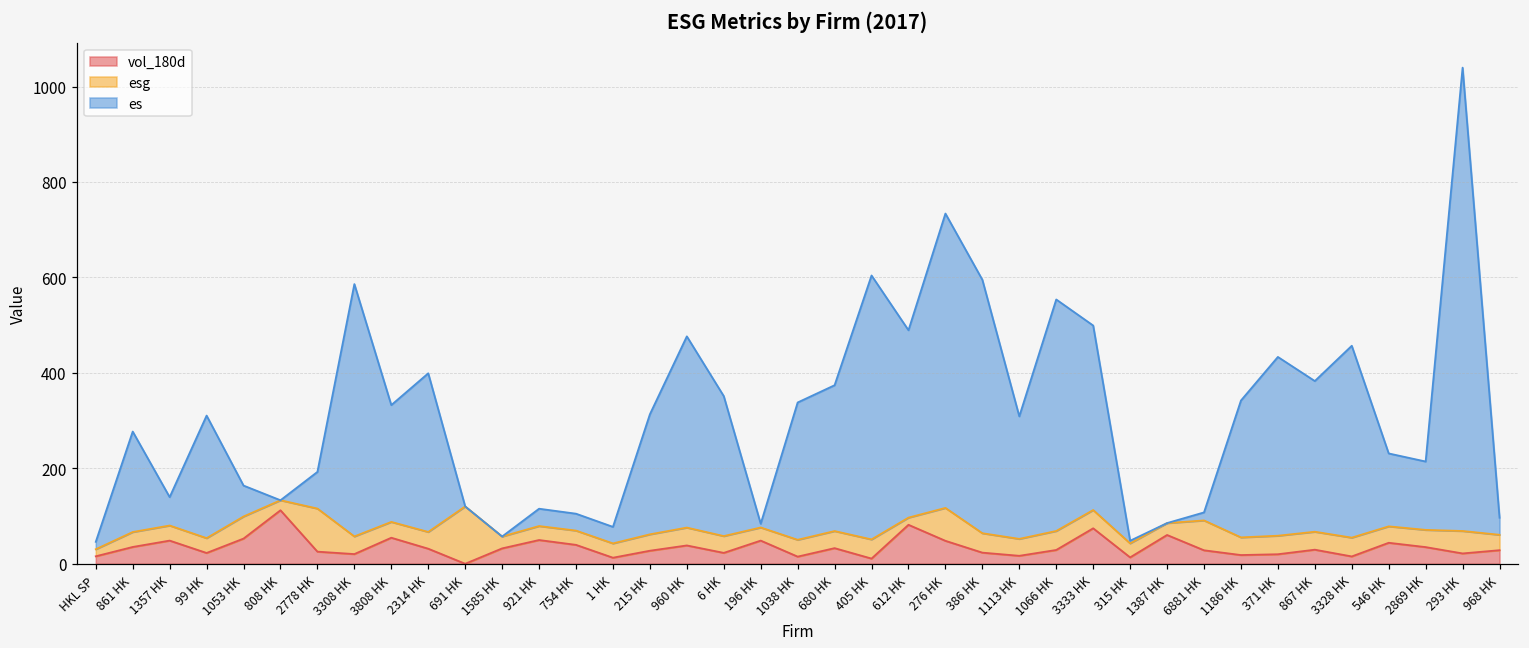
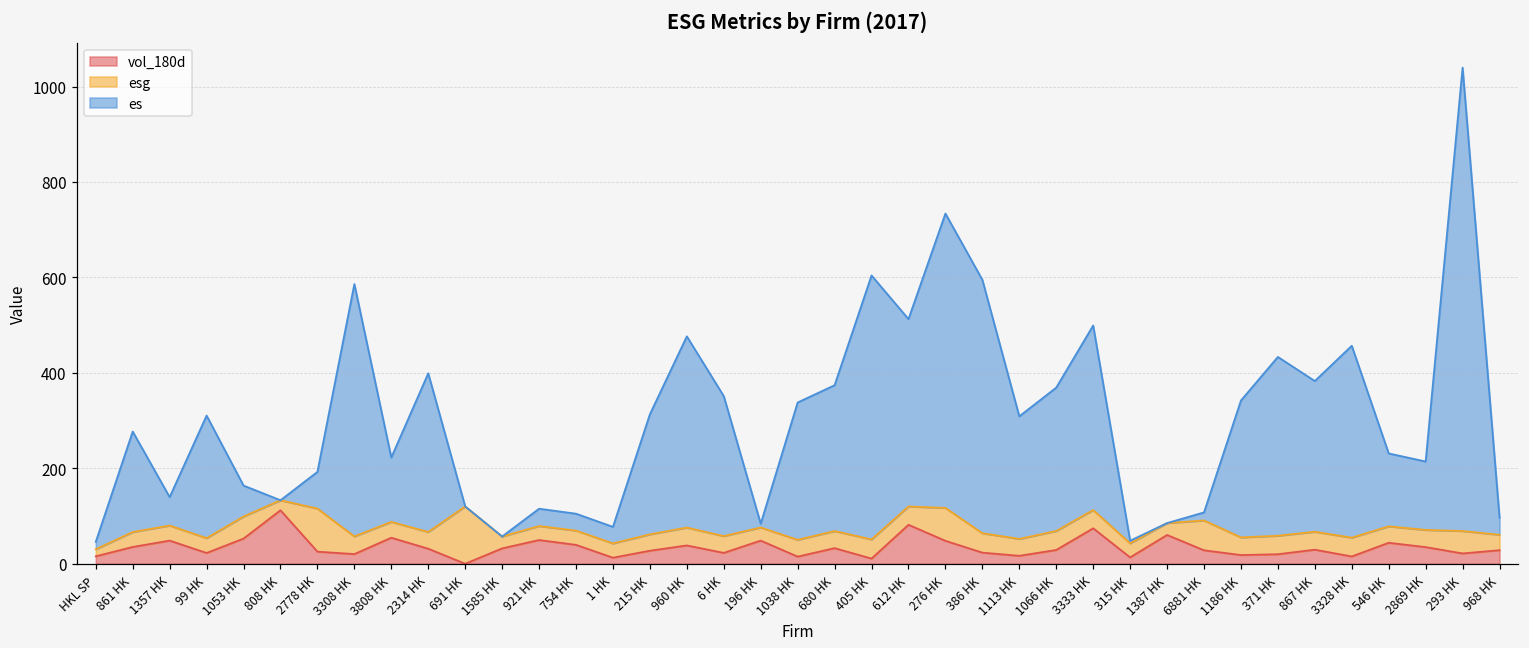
  {
    "vol_180d": {
      "HKL SP": 20,
      "861 HK": 40,
      "1357 HK": 50,
      "99 HK": 20,
      "1053 HK": 50,
      "808 HK": 110,
      "2778 HK": 30,
      "3308 HK": 20,
      "3808 HK": 50,
      "2314 HK": 30,
      "691 HK": 0,
      "1585 HK": 30,
      "921 HK": 50,
      "754 HK": 40,
      "1 HK": 10,
      "215 HK": 30,
      "960 HK": 40,
      "6 HK": 20,
      "196 HK": 50,
      "1038 HK": 10,
      "680 HK": 30,
      "405 HK": 10,
      "612 HK": 80,
      "276 HK": 50,
      "386 HK": 20,
      "1113 HK": 20,
      "1066 HK": 30,
      "3333 HK": 70,
      "315 HK": 10,
      "1387 HK": 60,
      "6881 HK": 30,
      "1186 HK": 20,
      "371 HK": 20,
      "867 HK": 30,
      "3328 HK": 20,
      "546 HK": 40,
      "2869 HK": 30,
      "293 HK": 20,
      "968 HK": 30
    },
    "esg": {
      "HKL SP": 10,
      "861 HK": 30,
      "1357 HK": 30,
      "99 HK": 30,
      "1053 HK": 50,
      "2778 HK": 90,
      "3308 HK": 40,
      "3808 HK": 30,
      "2314 HK": 40,
      "921 HK": 30,
      "754 HK": 30,
      "1 HK": 30,
      "215 HK": 30,
      "960 HK": 40,
      "6 HK": 40,
      "196 HK": 30,
      "1038 HK": 40,
      "680 HK": 40,
      "405 HK": 40,
-     "612 HK": 20,
+     "612 HK": 40,
      "276 HK": 70,
      "386 HK": 40,
      "1113 HK": 40,
      "1066 HK": 40,
      "3333 HK": 40,
      "6881 HK": 60,
      "1186 HK": 40,
      "371 HK": 40,
      "867 HK": 40,
      "3328 HK": 40,
      "546 HK": 30,
      "2869 HK": 40,
      "293 HK": 50,
      "968 HK": 30
    },
    "es": {
      "HKL SP": 20,
      "861 HK": 210,
      "1357 HK": 60,
      "99 HK": 260,
      "1053 HK": 60,
      "2778 HK": 80,
      "3308 HK": 530,
-     "3808 HK": 240,
+     "3808 HK": 130,
      "2314 HK": 330,
      "921 HK": 40,
      "754 HK": 40,
      "1 HK": 30,
      "215 HK": 250,
      "960 HK": 400,
      "6 HK": 290,
      "196 HK": 10,
      "1038 HK": 290,
      "680 HK": 310,
      "405 HK": 550,
      "612 HK": 390,
      "276 HK": 620,
      "386 HK": 530,
      "1113 HK": 260,
-     "1066 HK": 490,
+     "1066 HK": 300,
      "3333 HK": 390,
      "6881 HK": 20,
      "1186 HK": 290,
      "371 HK": 370,
      "867 HK": 320,
      "3328 HK": 400,
      "546 HK": 150,
      "2869 HK": 140,
      "293 HK": 970,
      "968 HK": 40
    }
  }
